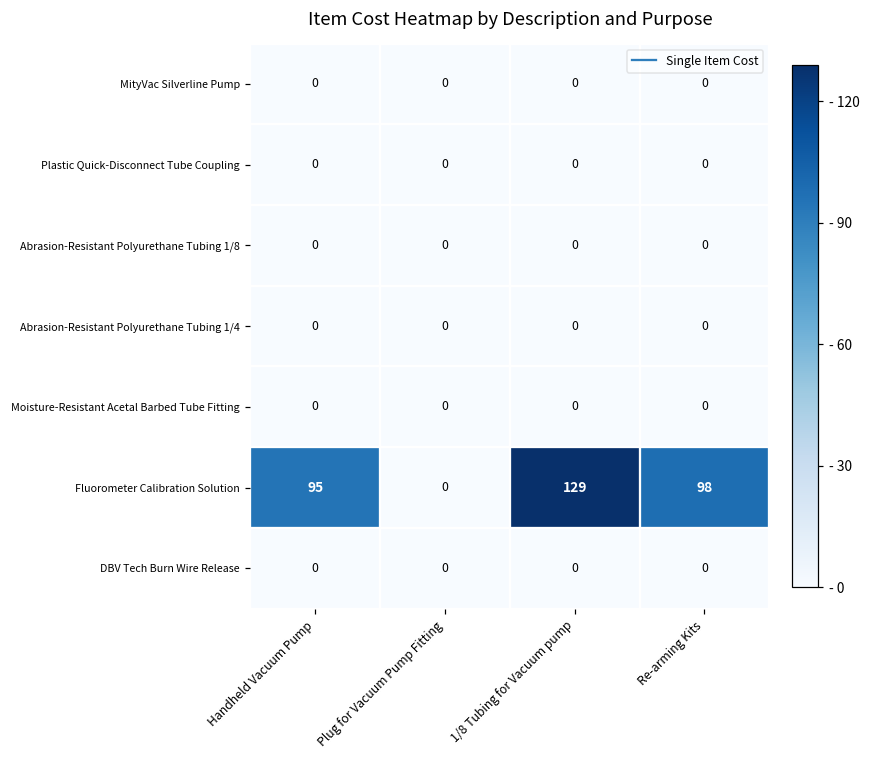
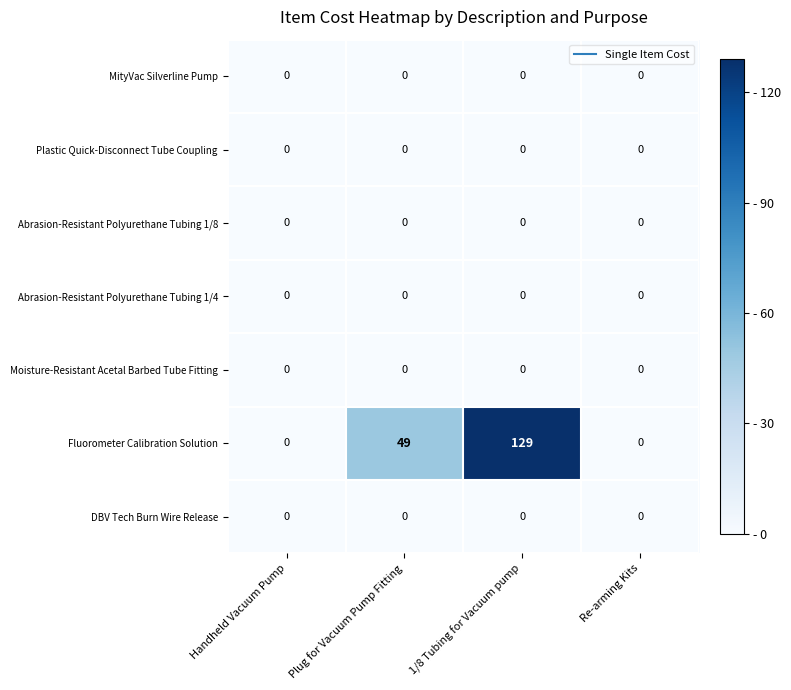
  {
    "MityVac Silverline Pump": {
      "Handheld Vacuum Pump": 0,
      "Plug for Vacuum Pump Fitting": 0,
      "1/8 Tubing for Vacuum pump": 0,
      "Re-arming Kits": 0
    },
    "Plastic Quick-Disconnect Tube Coupling": {
      "Handheld Vacuum Pump": 0,
      "Plug for Vacuum Pump Fitting": 0,
      "1/8 Tubing for Vacuum pump": 0,
      "Re-arming Kits": 0
    },
    "Abrasion-Resistant Polyurethane Tubing 1/8": {
      "Handheld Vacuum Pump": 0,
      "Plug for Vacuum Pump Fitting": 0,
      "1/8 Tubing for Vacuum pump": 0,
      "Re-arming Kits": 0
    },
    "Abrasion-Resistant Polyurethane Tubing 1/4": {
      "Handheld Vacuum Pump": 0,
      "Plug for Vacuum Pump Fitting": 0,
      "1/8 Tubing for Vacuum pump": 0,
      "Re-arming Kits": 0
    },
    "Moisture-Resistant Acetal Barbed Tube Fitting": {
      "Handheld Vacuum Pump": 0,
      "Plug for Vacuum Pump Fitting": 0,
      "1/8 Tubing for Vacuum pump": 0,
      "Re-arming Kits": 0
    },
    "Fluorometer Calibration Solution": {
-     "Handheld Vacuum Pump": 95,
-     "Plug for Vacuum Pump Fitting": 0,
+     "Handheld Vacuum Pump": 0,
+     "Plug for Vacuum Pump Fitting": 49,
      "1/8 Tubing for Vacuum pump": 129,
-     "Re-arming Kits": 98
+     "Re-arming Kits": 0
    },
    "DBV Tech Burn Wire Release": {
      "Handheld Vacuum Pump": 0,
      "Plug for Vacuum Pump Fitting": 0,
      "1/8 Tubing for Vacuum pump": 0,
      "Re-arming Kits": 0
    }
  }
